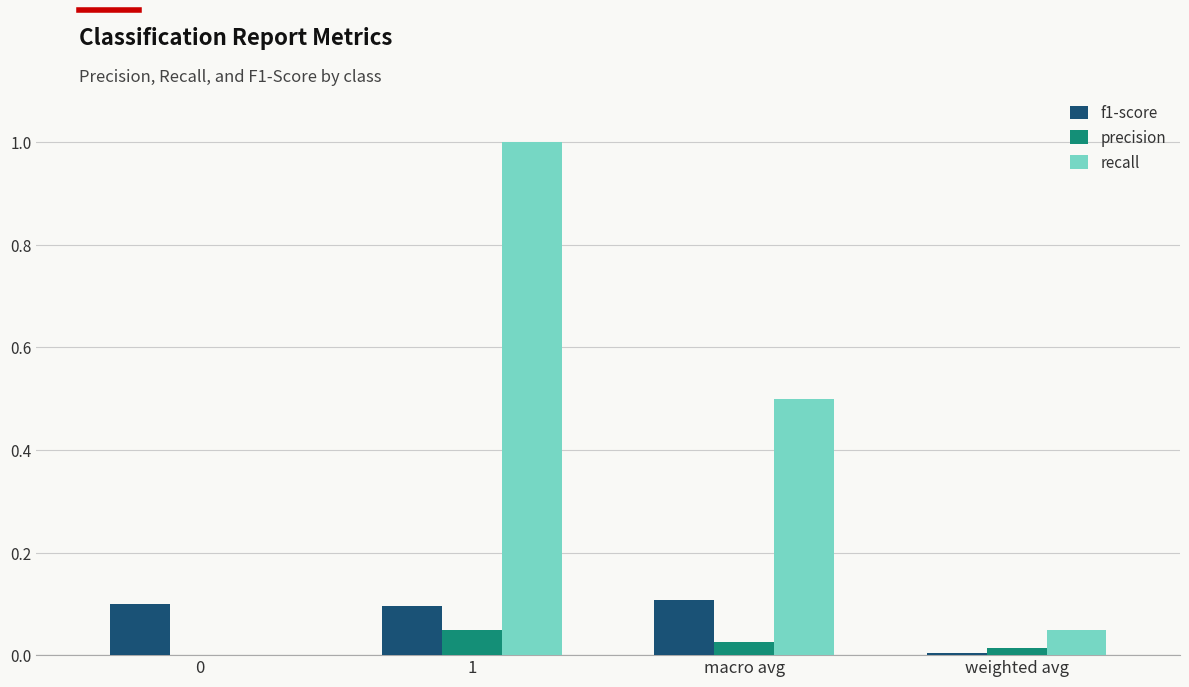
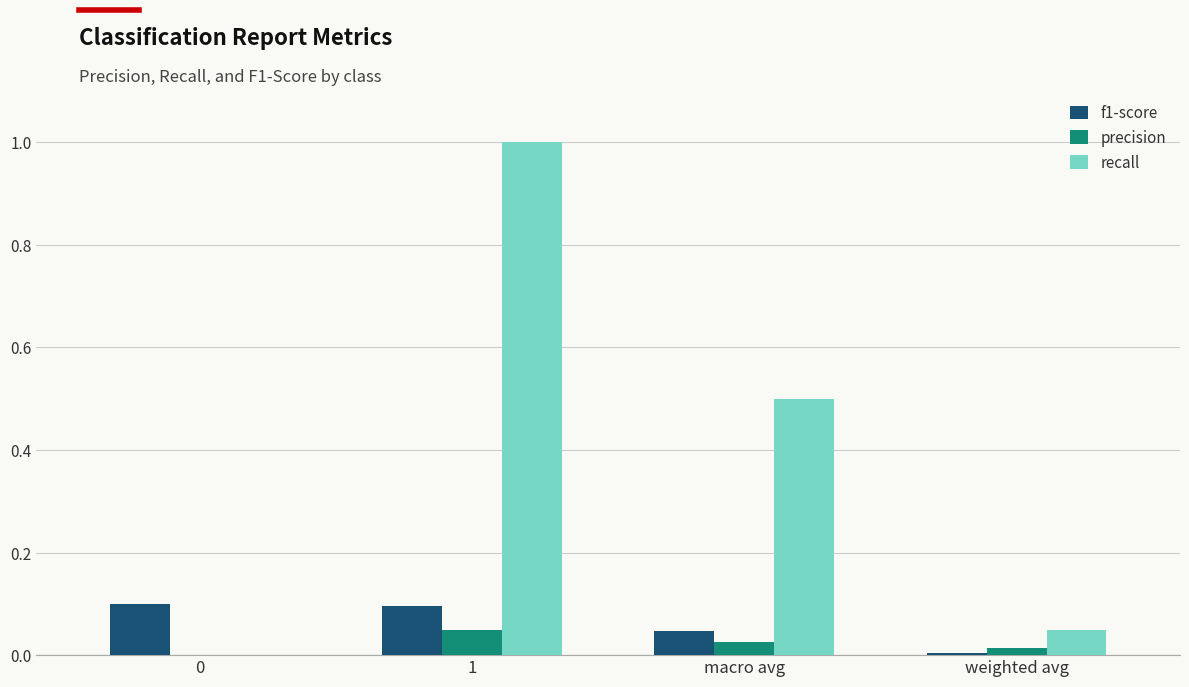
  {
    "f1-score": {
      "0": 0.10,
      "1": 0.09,
-     "macro avg": 0.11
+     "macro avg": 0.05
    },
    "precision": {
      "0": 0.00,
      "1": 0.05,
      "macro avg": 0.02,
      "weighted avg": 0.01
    },
    "recall": {
      "0": 0.00,
      "1": 1.00,
      "macro avg": 0.50,
      "weighted avg": 0.05
    }
  }
